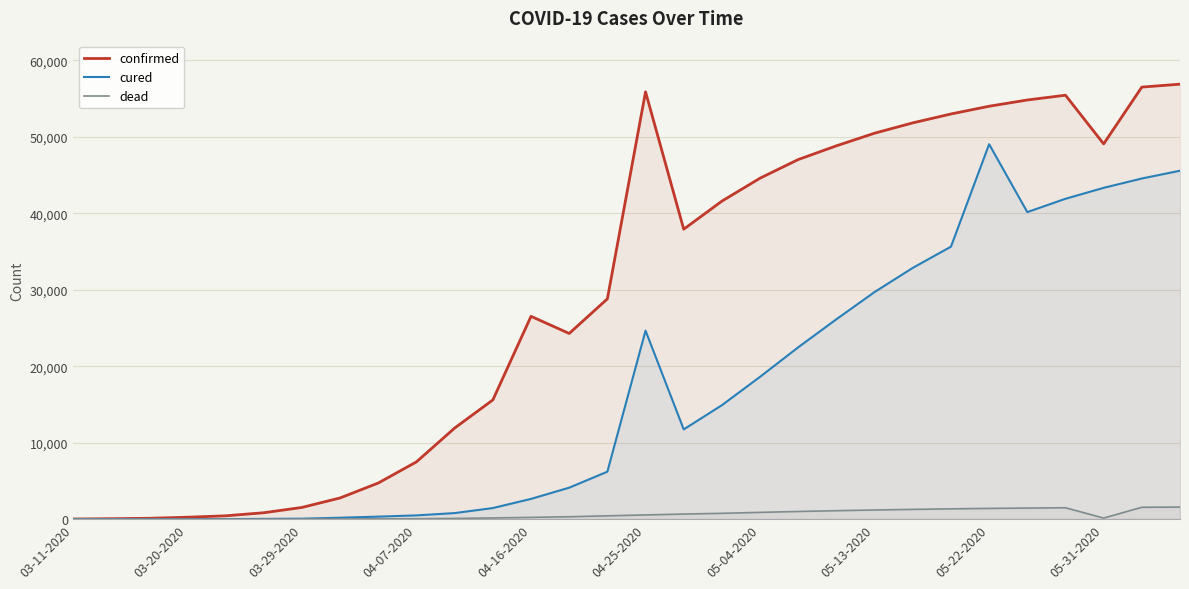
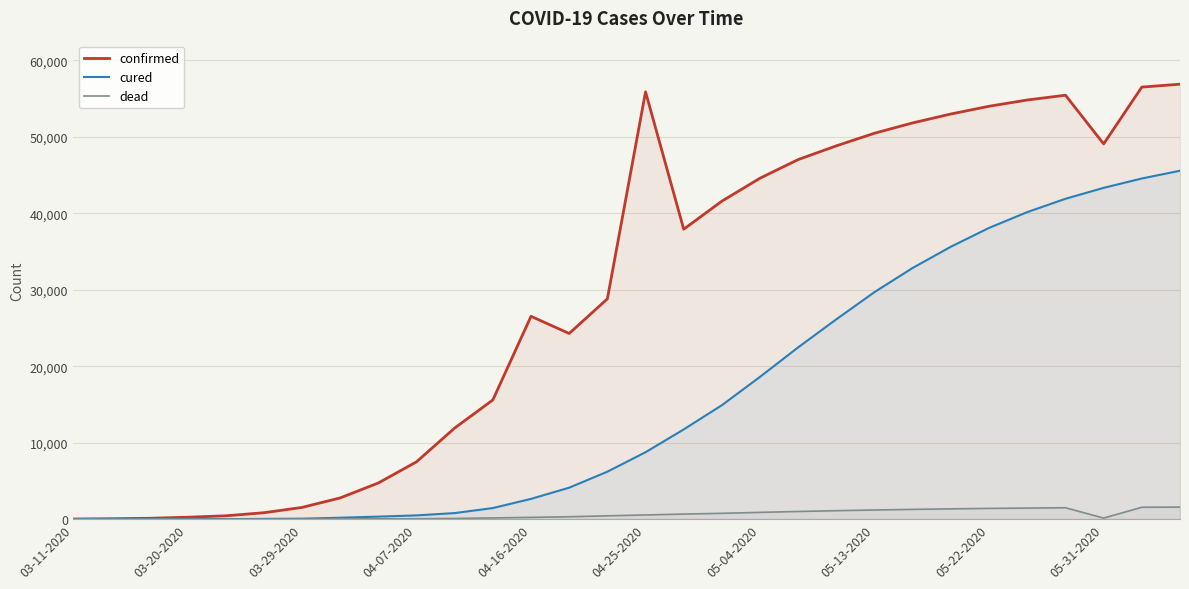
  {
    "confirmed": {
      "03-29-2020": "2,000",
      "04-07-2020": "7,000",
      "04-16-2020": "27,000",
      "04-25-2020": "56,000",
      "05-04-2020": "45,000",
      "05-13-2020": "50,000",
      "05-22-2020": "54,000",
      "05-31-2020": "49,000"
    },
    "cured": {
      "04-07-2020": "0",
      "04-16-2020": "3,000",
-     "04-25-2020": "25,000",
+     "04-25-2020": "9,000",
      "05-04-2020": "19,000",
      "05-13-2020": "30,000",
-     "05-22-2020": "49,000",
+     "05-22-2020": "38,000",
      "05-31-2020": "43,000"
    },
    "dead": {
      "04-07-2020": "0",
      "04-16-2020": "0",
      "04-25-2020": "1,000",
      "05-04-2020": "1,000",
      "05-13-2020": "1,000",
      "05-22-2020": "1,000",
      "05-31-2020": "0"
    }
  }
